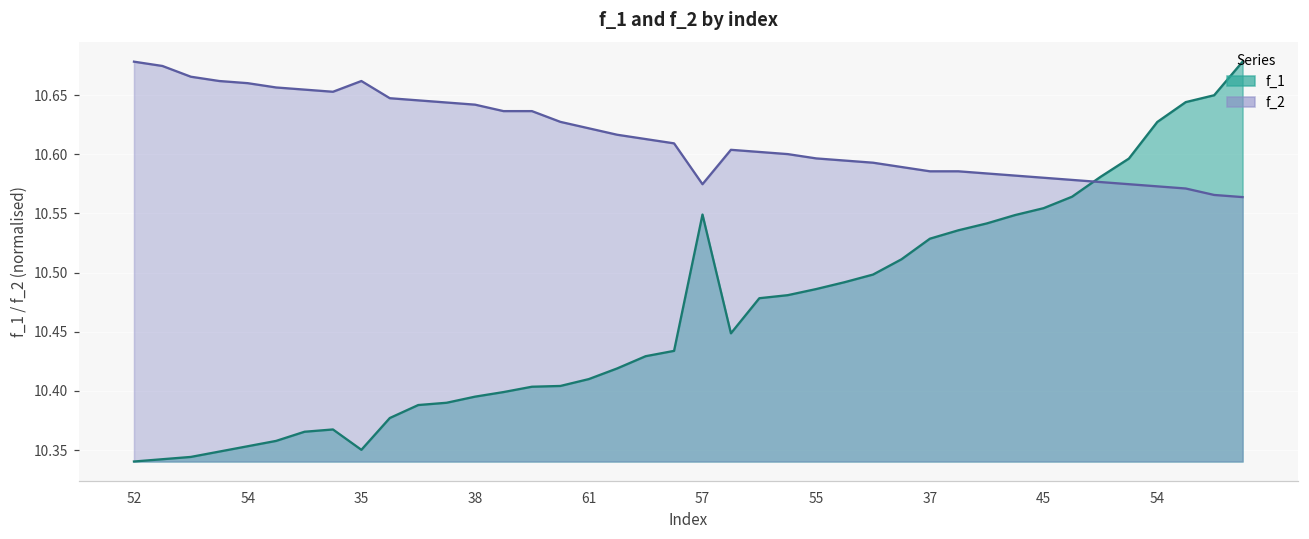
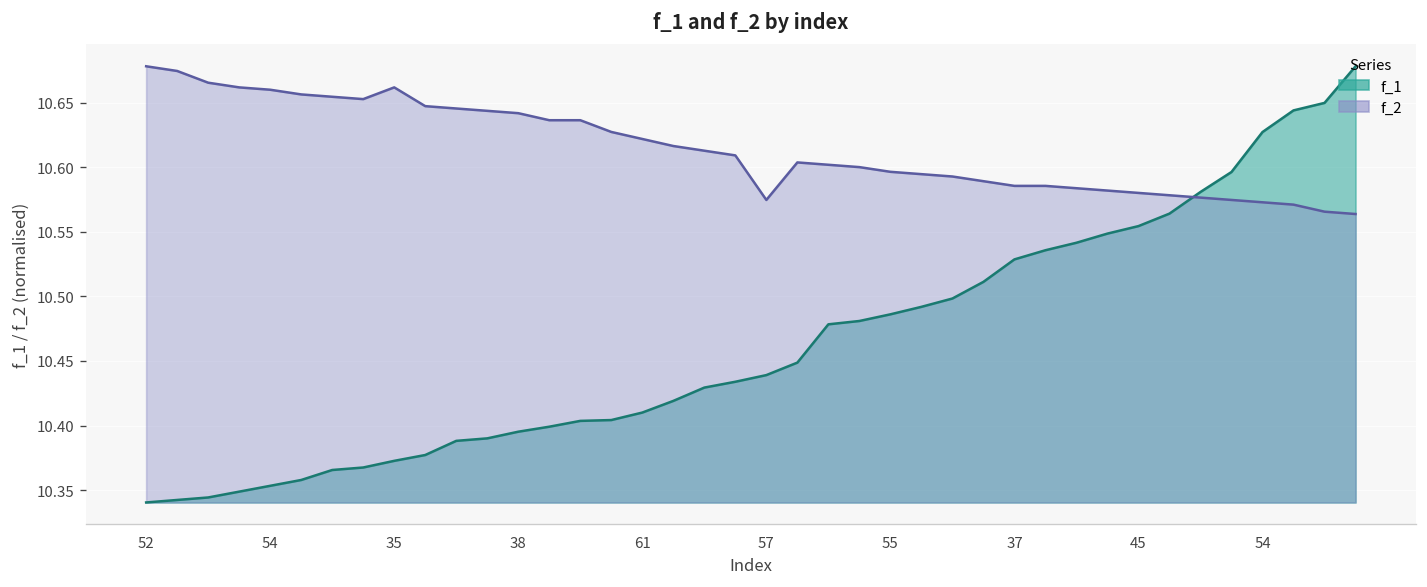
  {
    "f_1": {
-     "35": 10.350,
+     "35": 10.373,
      "61": 10.410,
-     "57": 10.549
+     "57": 10.439
    },
    "f_2": {
      "35": 10.662,
      "61": 10.622,
      "57": 10.575
    }
  }
